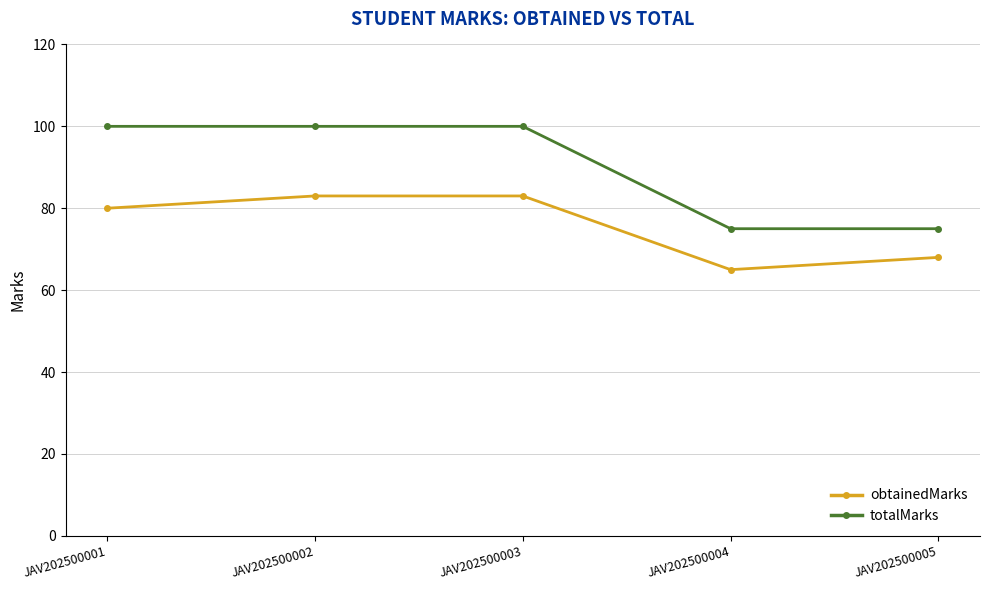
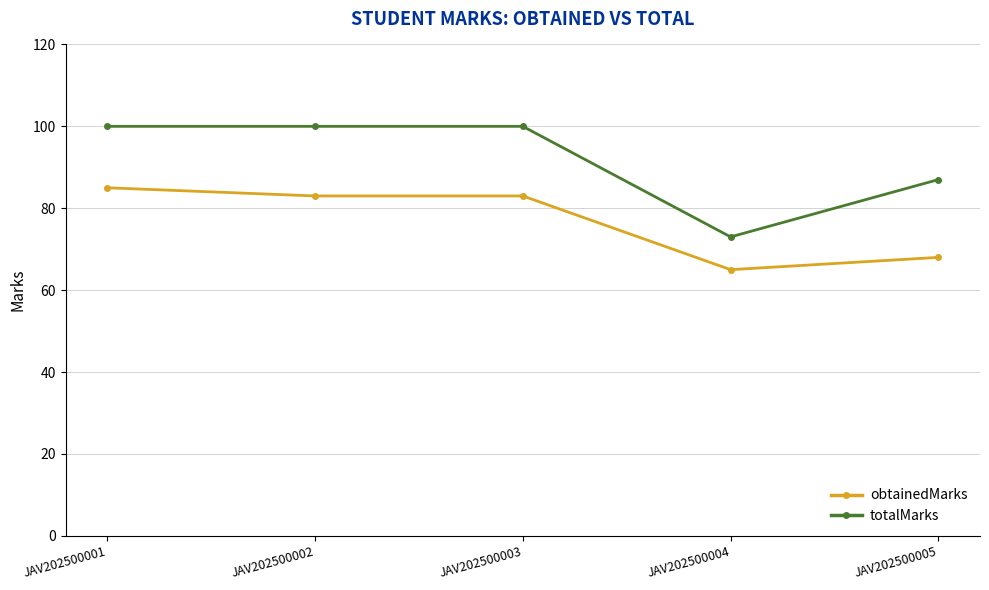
  {
    "obtainedMarks": {
-     "JAV202500001": 80,
+     "JAV202500001": 85,
      "JAV202500002": 83,
      "JAV202500003": 83,
      "JAV202500004": 65,
      "JAV202500005": 68
    },
    "totalMarks": {
      "JAV202500001": 100,
      "JAV202500002": 100,
      "JAV202500003": 100,
-     "JAV202500004": 75,
-     "JAV202500005": 75
+     "JAV202500004": 73,
+     "JAV202500005": 87
    }
  }
